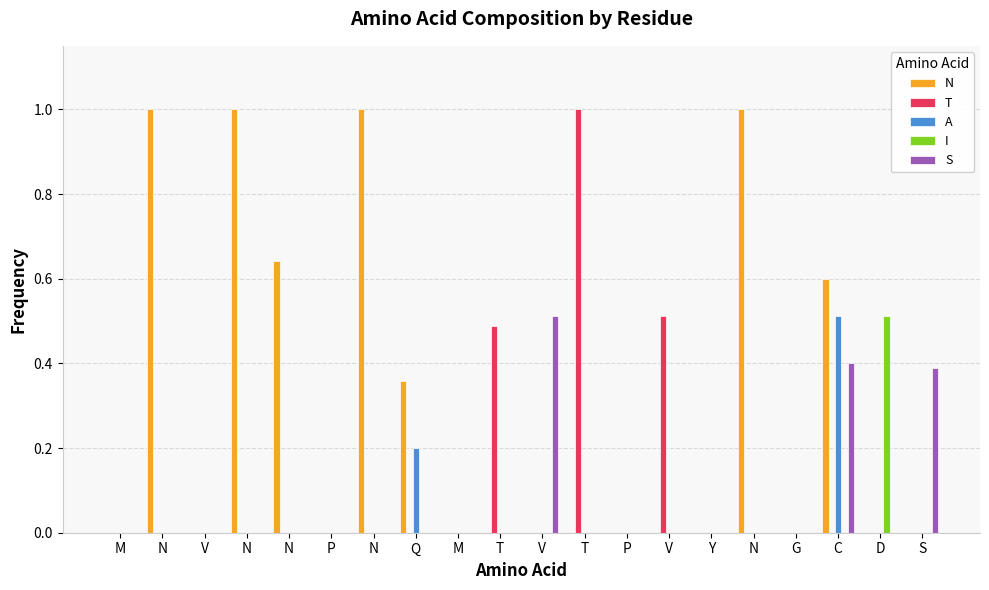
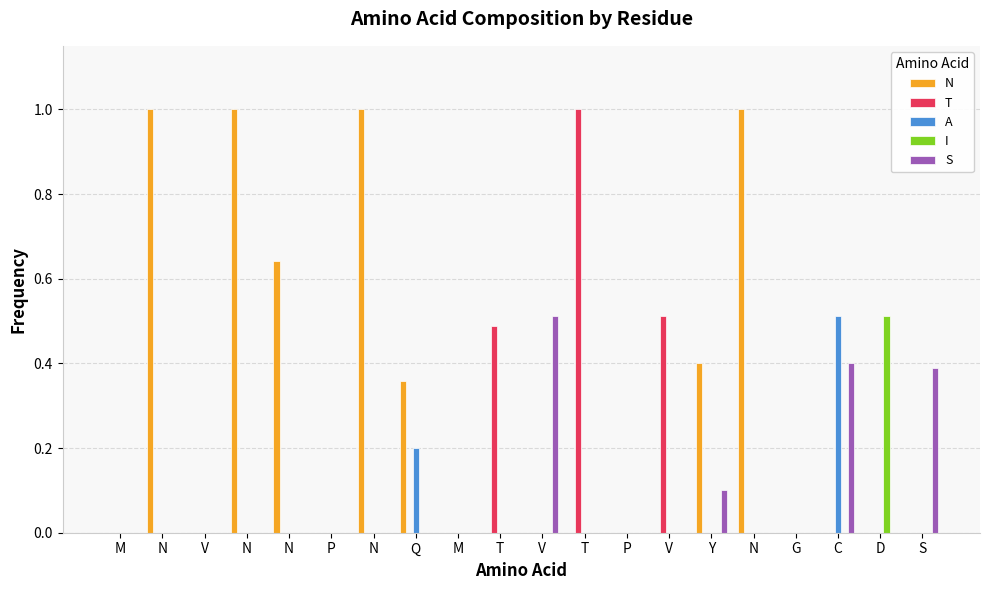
  {
    "N": {
      "Q": 0.36,
-     "Y": 0.0,
+     "Y": 0.4,
      "G": 0.0,
-     "C": 0.6,
+     "C": 0.0,
      "D": 0.0,
      "S": 0.0
    },
    "T": {
      "Q": 0.0,
      "Y": 0.0,
      "G": 0.0,
      "C": 0.0,
      "D": 0.0,
      "S": 0.0
    },
    "A": {
      "Q": 0.2,
      "Y": 0.0,
      "G": 0.0,
      "C": 0.51,
      "D": 0.0,
      "S": 0.0
    },
    "I": {
      "Q": 0.0,
      "Y": 0.0,
      "G": 0.0,
      "C": 0.0,
      "D": 0.51,
      "S": 0.0
    },
    "S": {
      "Q": 0.0,
-     "Y": 0.0,
+     "Y": 0.1,
      "G": 0.0,
      "C": 0.4,
      "D": 0.0,
      "S": 0.39
    }
  }
